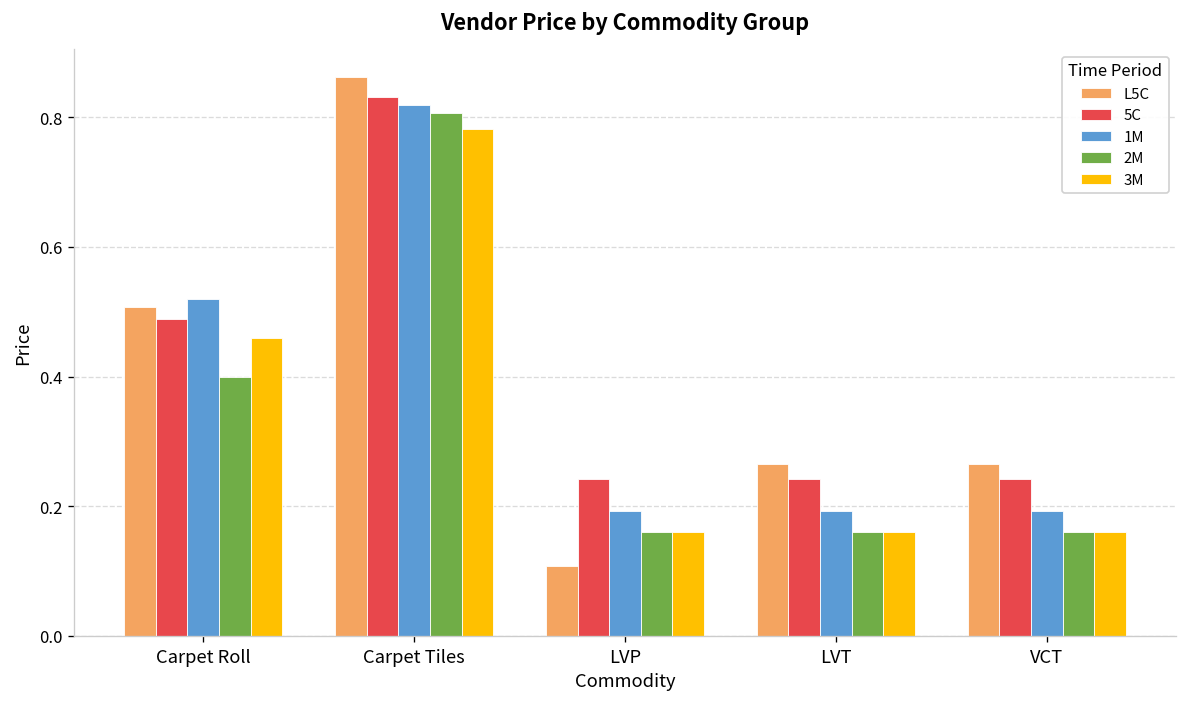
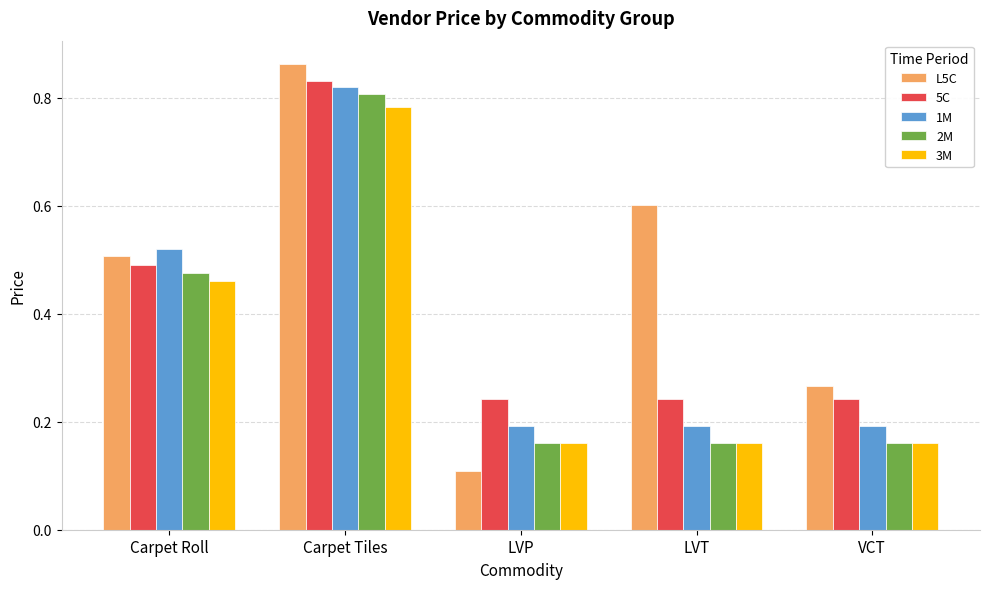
  {
    "L5C": {
      "Carpet Roll": 0.51,
      "Carpet Tiles": 0.86,
      "LVP": 0.11,
-     "LVT": 0.27,
+     "LVT": 0.60,
      "VCT": 0.27
    },
    "5C": {
      "Carpet Roll": 0.49,
      "Carpet Tiles": 0.83,
      "LVP": 0.24,
      "LVT": 0.24,
      "VCT": 0.24
    },
    "1M": {
      "Carpet Roll": 0.52,
      "Carpet Tiles": 0.82,
      "LVP": 0.19,
      "LVT": 0.19,
      "VCT": 0.19
    },
    "2M": {
-     "Carpet Roll": 0.40,
+     "Carpet Roll": 0.47,
      "Carpet Tiles": 0.81,
      "LVP": 0.16,
      "LVT": 0.16,
      "VCT": 0.16
    },
    "3M": {
      "Carpet Roll": 0.46,
      "Carpet Tiles": 0.78,
      "LVP": 0.16,
      "LVT": 0.16,
      "VCT": 0.16
    }
  }
